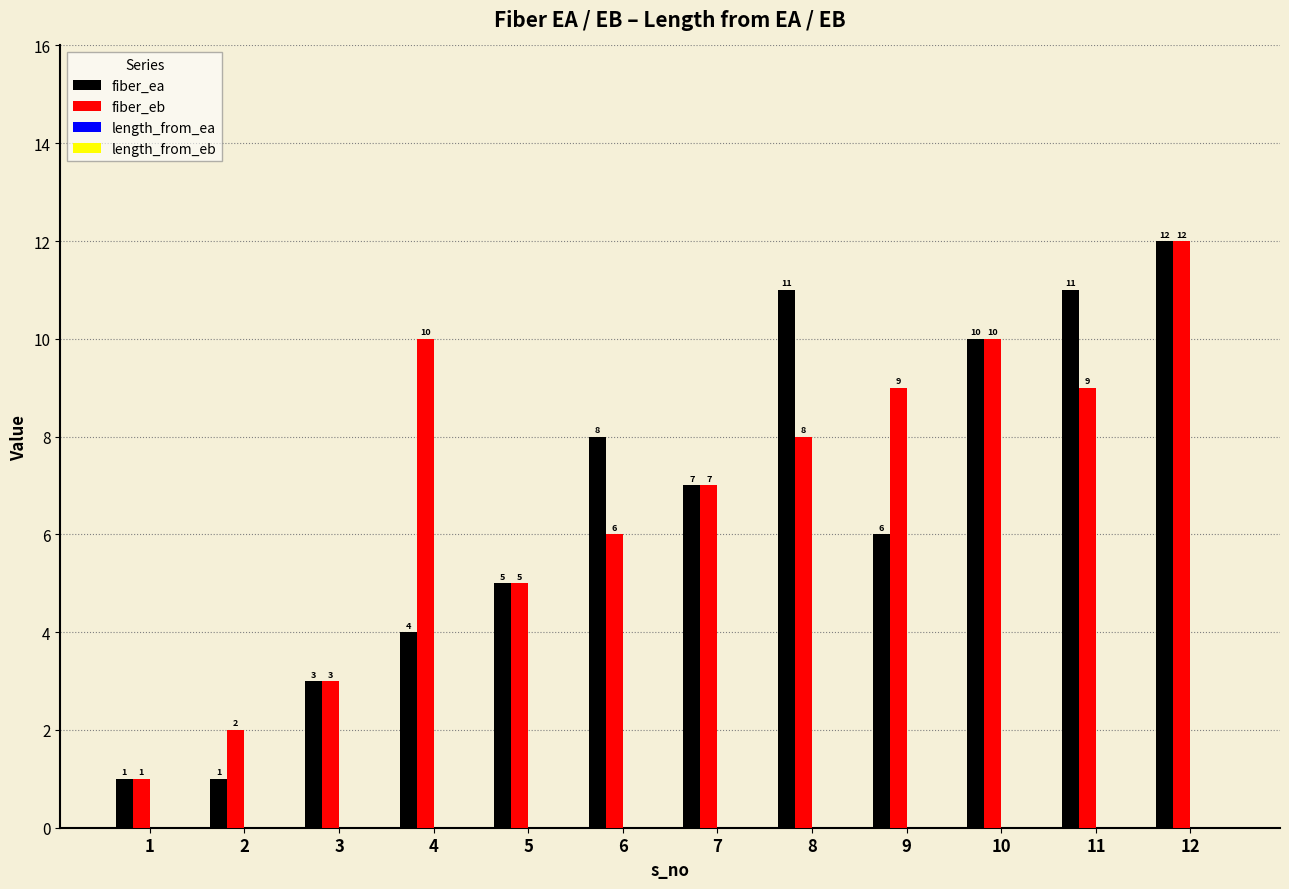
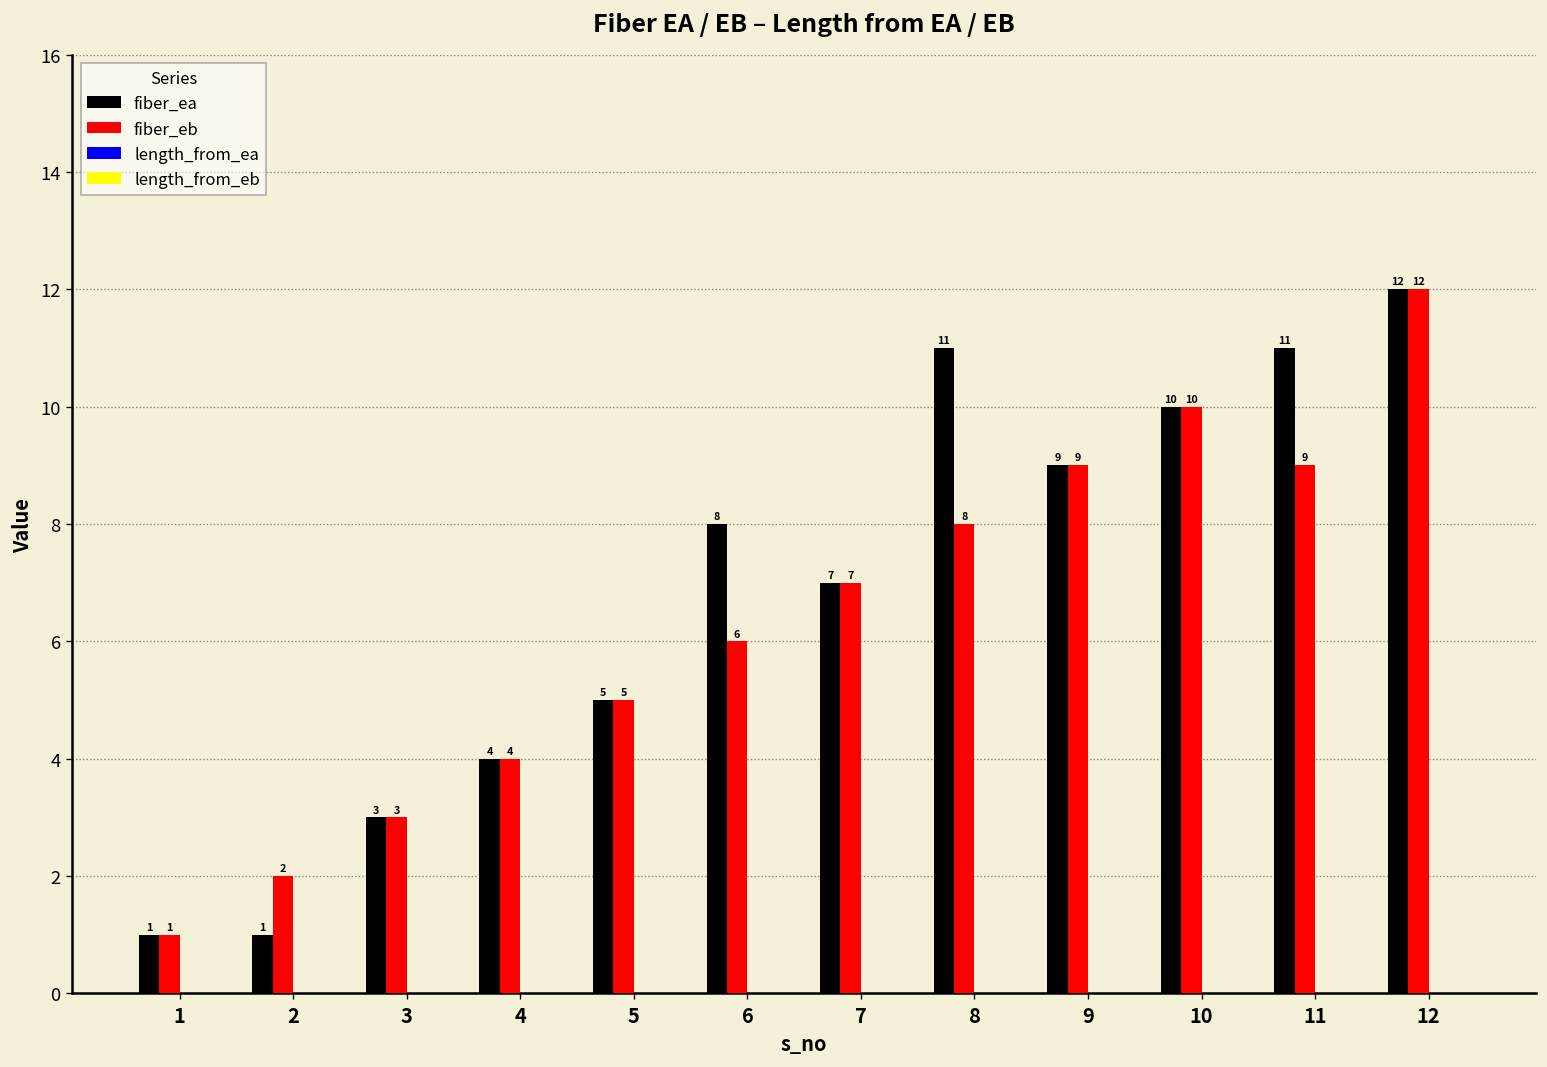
  {
    "fiber_ea": {
      "1": 1,
      "2": 1,
      "3": 3,
      "4": 4,
      "5": 5,
      "6": 8,
      "7": 7,
      "8": 11,
-     "9": 6,
+     "9": 9,
      "10": 10,
      "11": 11,
      "12": 12
    },
    "fiber_eb": {
      "1": 1,
      "2": 2,
      "3": 3,
-     "4": 10,
+     "4": 4,
      "5": 5,
      "6": 6,
      "7": 7,
      "8": 8,
      "9": 9,
      "10": 10,
      "11": 9,
      "12": 12
    },
    "length_from_ea": {
      "1": 0.0,
      "2": 0.0,
      "3": 0.0,
      "4": 0.0,
      "5": 0.0,
      "6": 0.0,
      "7": 0.0,
      "8": 0.0,
      "9": 0.0,
      "10": 0.0,
      "11": 0.0,
      "12": 0.0
    },
    "length_from_eb": {
      "1": 0.0,
      "2": 0.0,
      "3": 0.0,
      "4": 0.0,
      "5": 0.0,
      "6": 0.0,
      "7": 0.0,
      "8": 0.0,
      "9": 0.0,
      "10": 0.0,
      "11": 0.0,
      "12": 0.0
    }
  }
